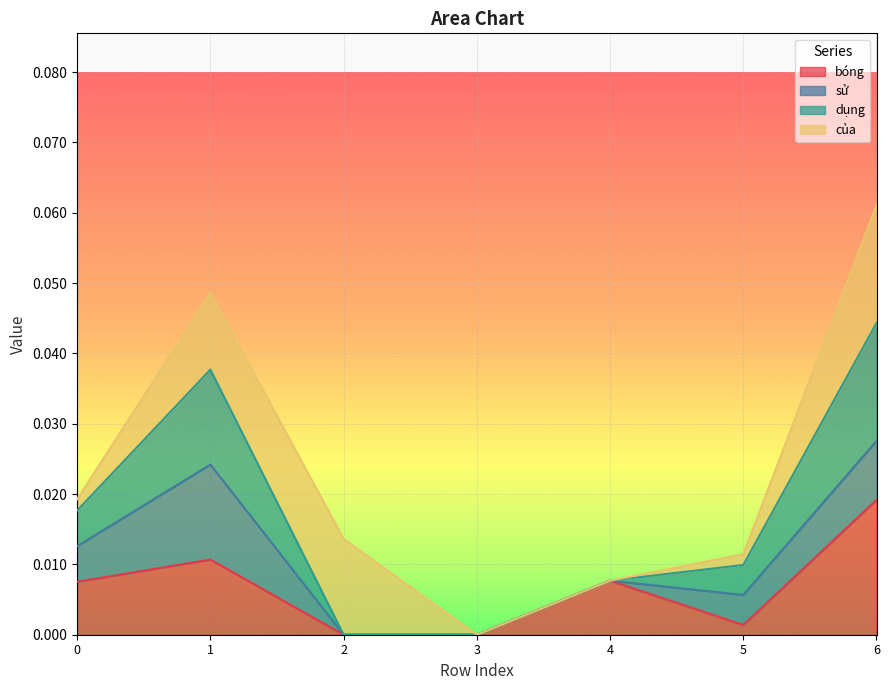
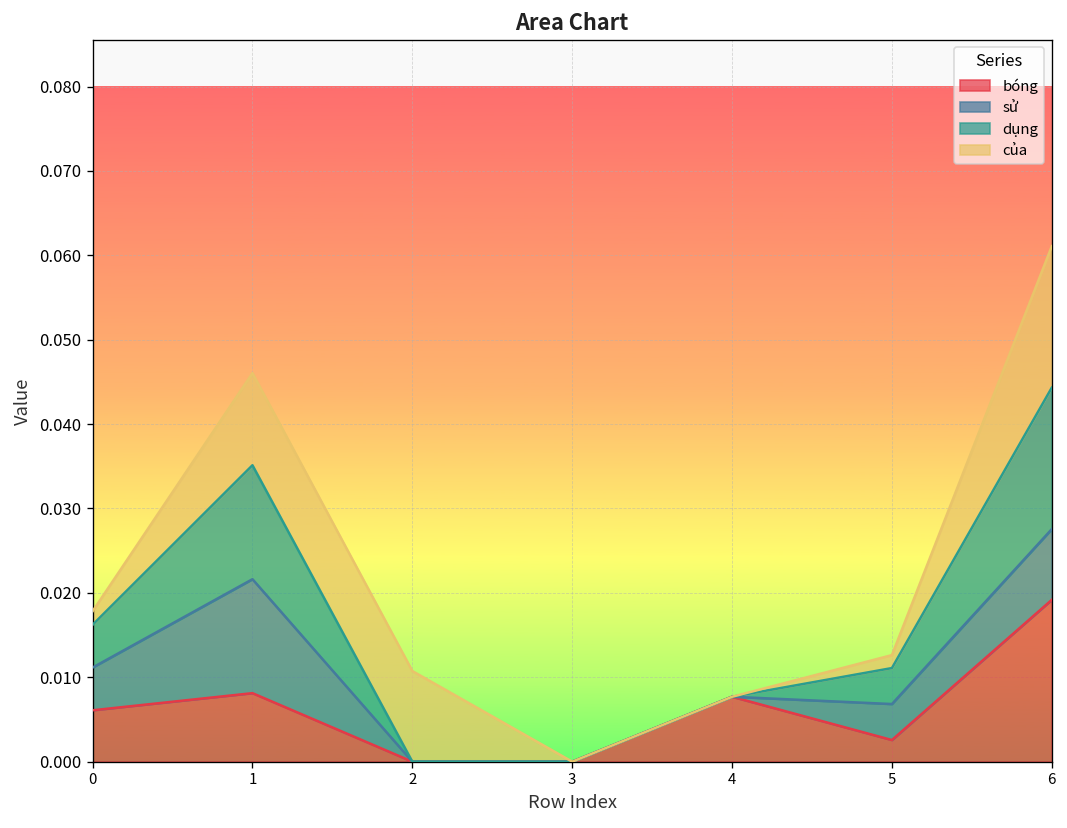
  {
    "bóng": {
-     "0": 0.008,
-     "1": 0.011,
-     "5": 0.001,
+     "0": 0.006,
+     "1": 0.008,
+     "5": 0.003,
      "6": 0.019
    },
    "của": {
      "0": 0.002,
      "1": 0.011,
-     "2": 0.014,
+     "2": 0.011,
      "5": 0.002,
      "6": 0.017
    }
  }
